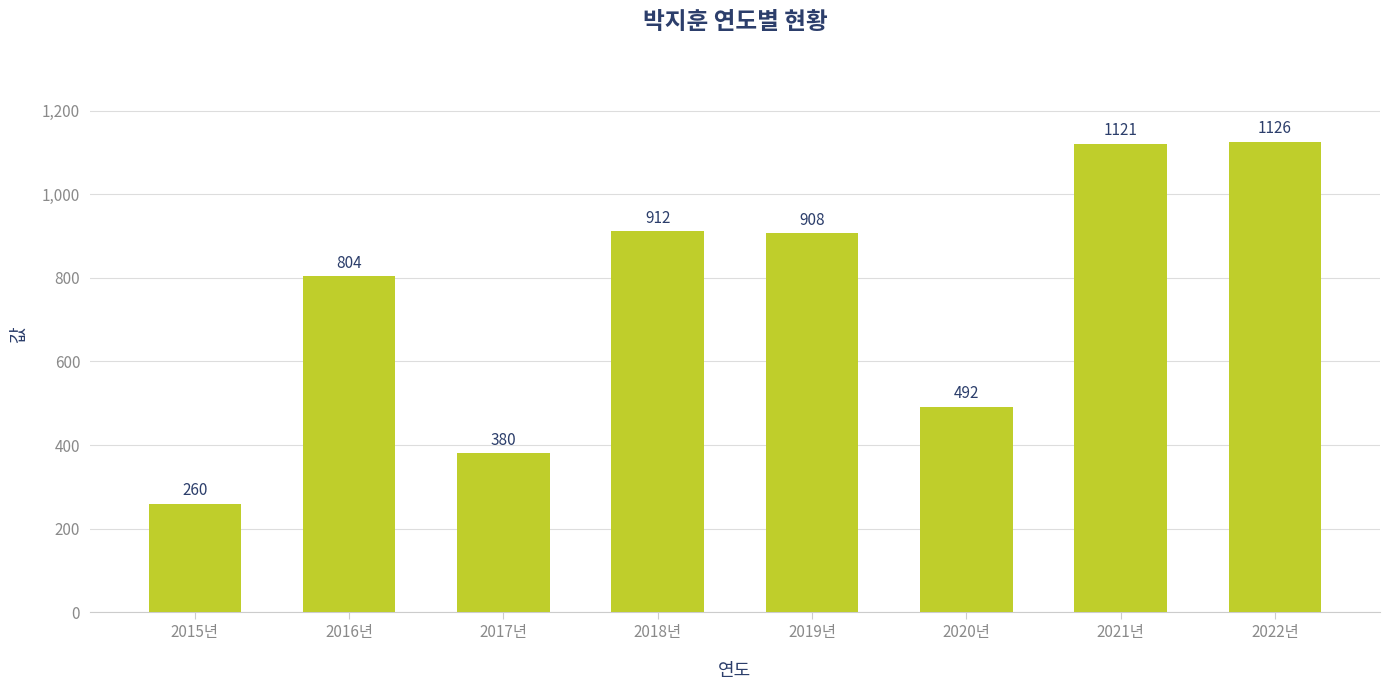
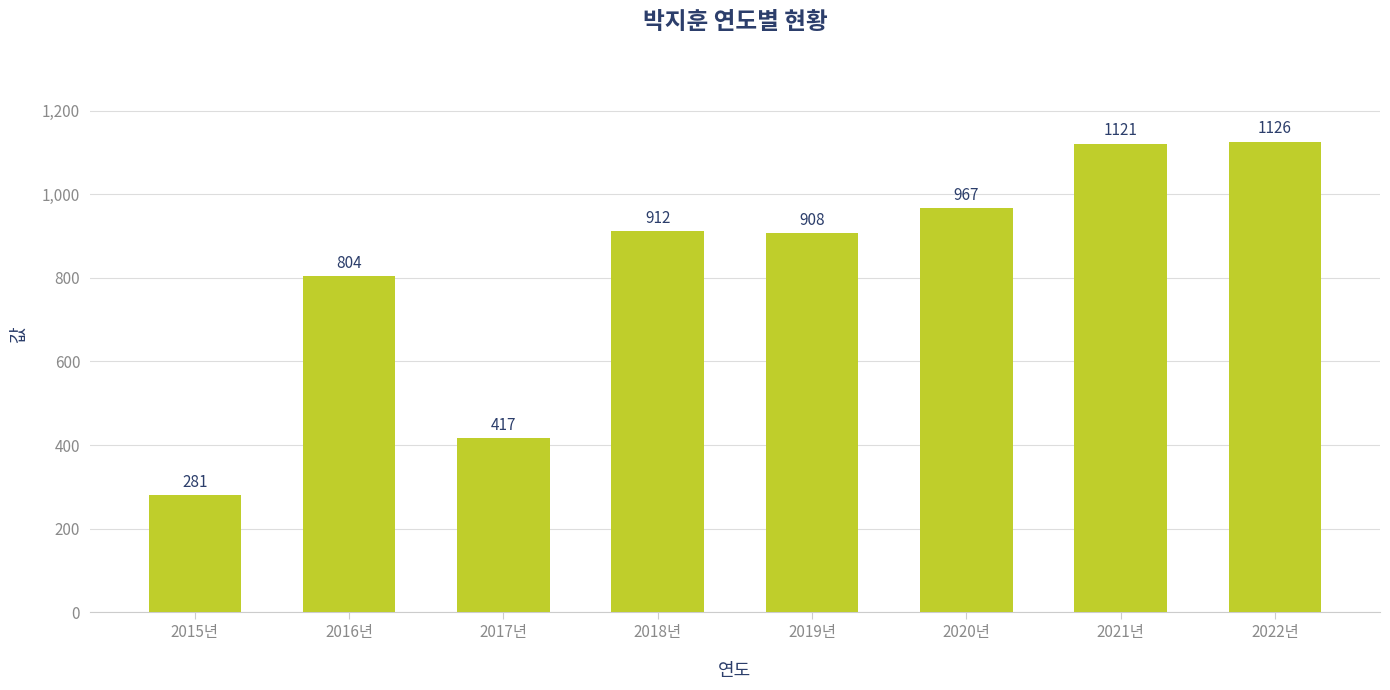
  {
-   "2015년": 260,
+   "2015년": 281,
    "2016년": 804,
-   "2017년": 380,
+   "2017년": 417,
    "2018년": 912,
    "2019년": 908,
-   "2020년": 492,
+   "2020년": 967,
    "2021년": 1121,
    "2022년": 1126
  }
